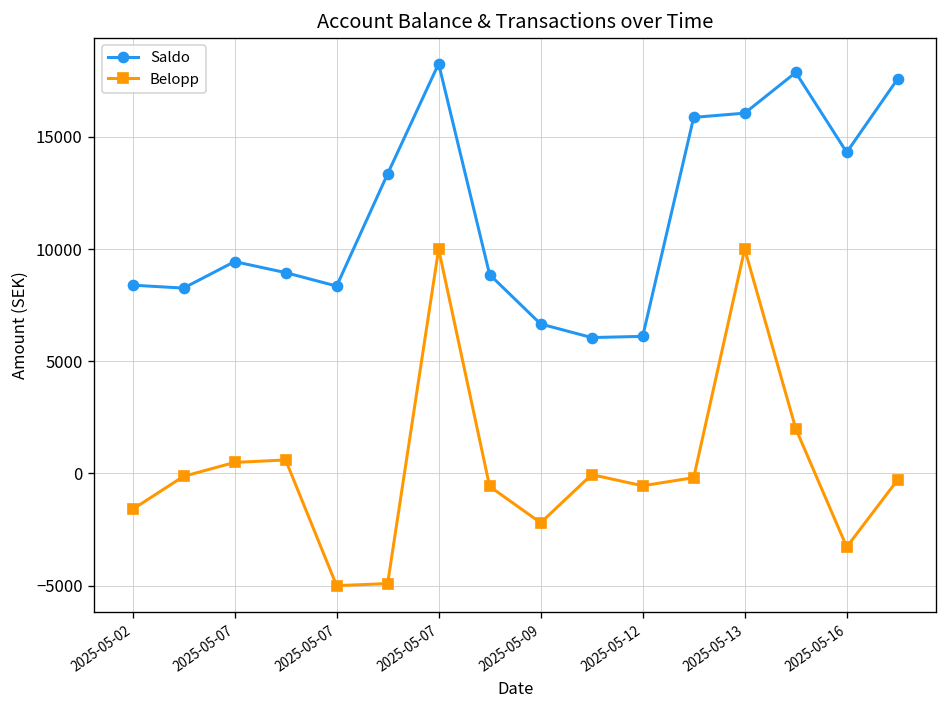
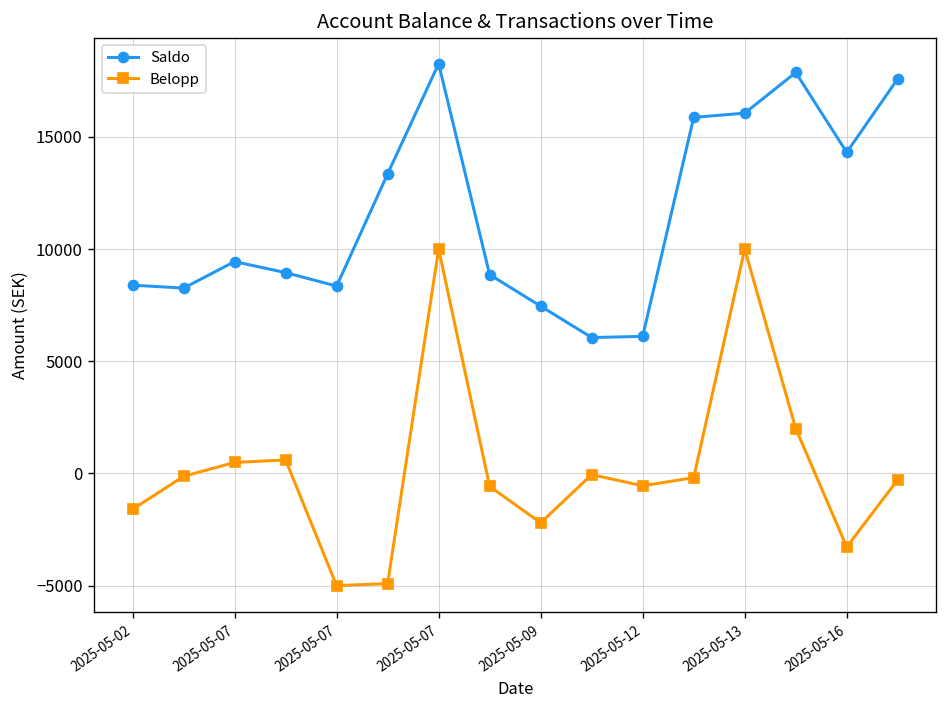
  {
    "Saldo": {
      "2025-05-02": 8400,
-     "2025-05-09": 6700
+     "2025-05-09": 7500
    },
    "Belopp": {
      "2025-05-02": -1600,
      "2025-05-09": -2200
    }
  }
